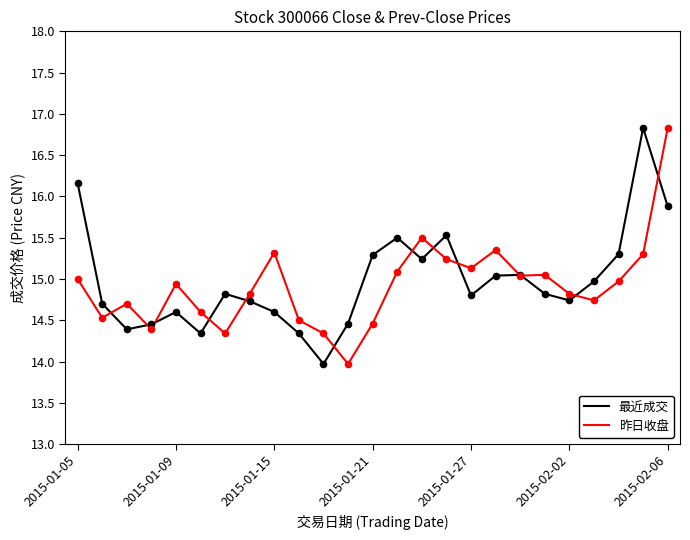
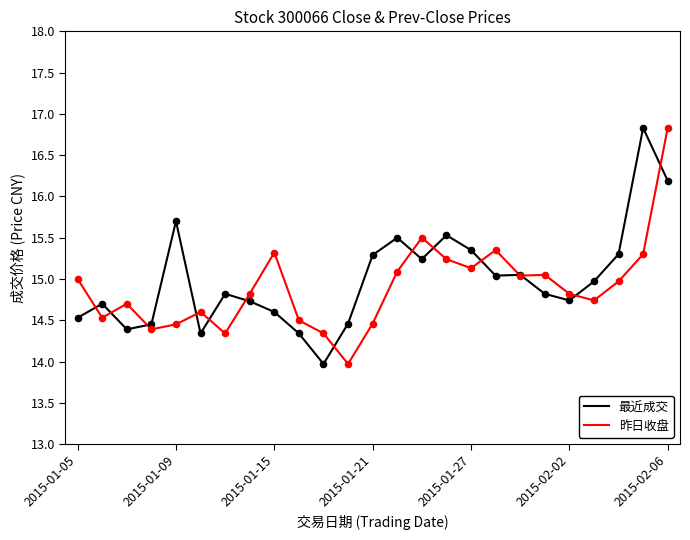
  {
    "最近成交": {
-     "2015-01-05": 16.2,
-     "2015-01-09": 14.6,
+     "2015-01-05": 14.5,
+     "2015-01-09": 15.7,
      "2015-01-15": 14.6,
      "2015-01-21": 15.3,
-     "2015-01-27": 14.8,
+     "2015-01-27": 15.4,
      "2015-02-02": 14.7,
-     "2015-02-06": 15.9
+     "2015-02-06": 16.2
    },
    "昨日收盘": {
      "2015-01-05": 15.0,
-     "2015-01-09": 14.9,
+     "2015-01-09": 14.5,
      "2015-01-15": 15.3,
      "2015-01-21": 14.5,
      "2015-01-27": 15.1,
      "2015-02-02": 14.8,
      "2015-02-06": 16.8
    }
  }
